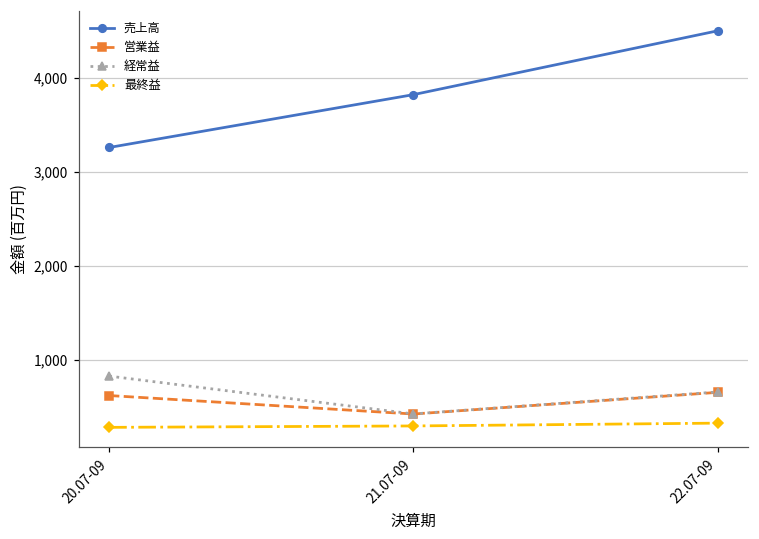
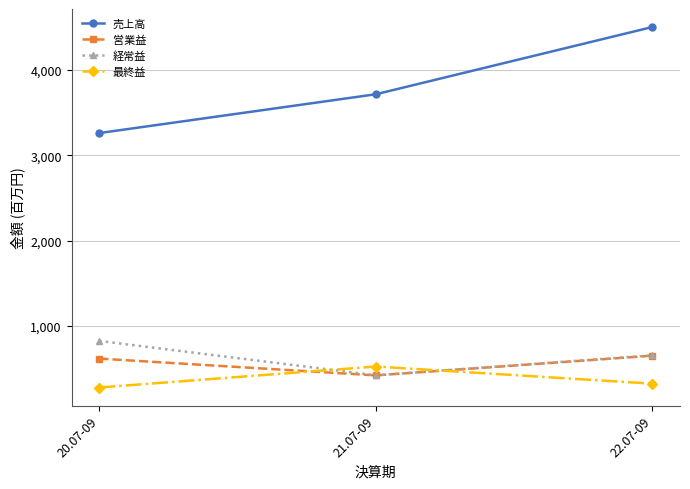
  {
    "売上高": {
      "20.07-09": "3,300",
-     "21.07-09": "3,800",
+     "21.07-09": "3,700",
      "22.07-09": "4,500"
    },
    "営業益": {
      "20.07-09": "600"
    },
    "経常益": {
      "20.07-09": "800"
    },
    "最終益": {
      "20.07-09": "300",
-     "21.07-09": "300",
+     "21.07-09": "500",
      "22.07-09": "300"
    }
  }
